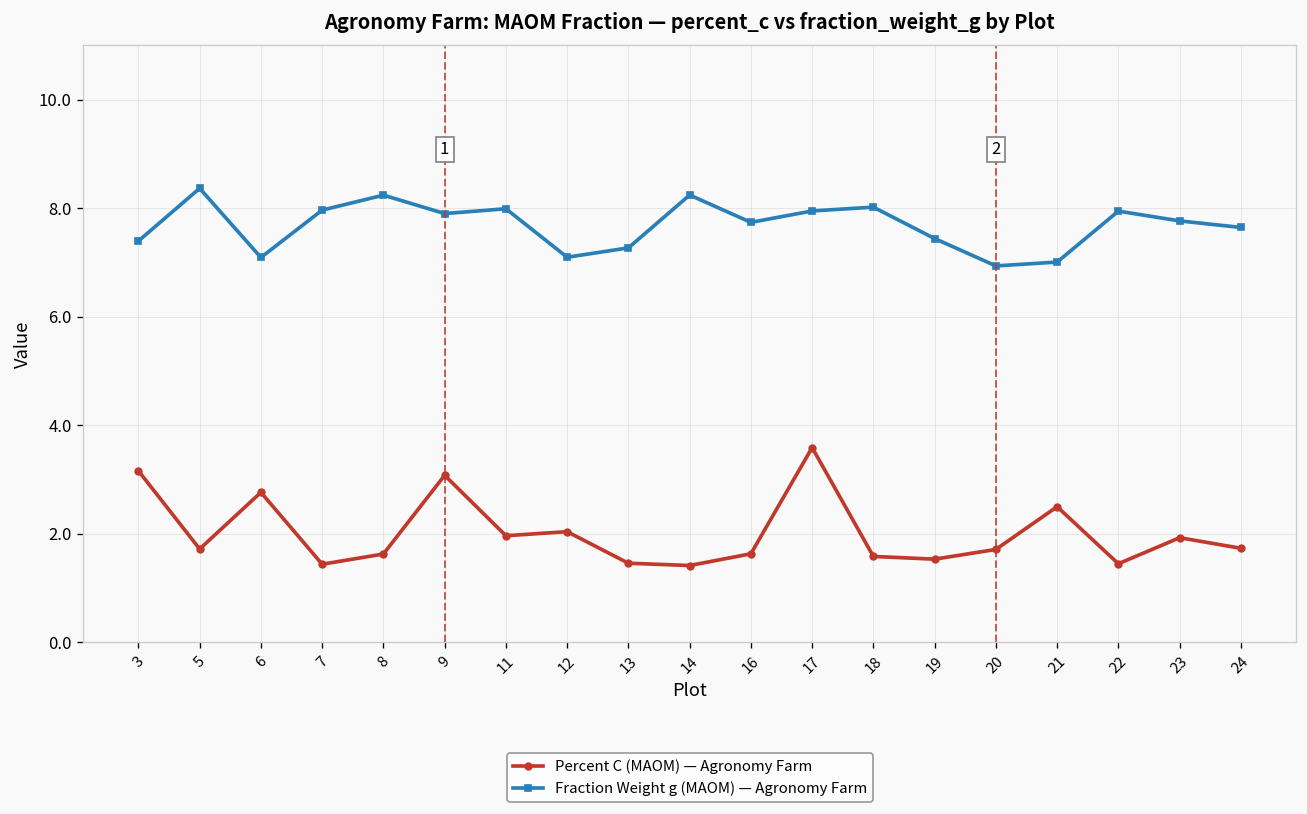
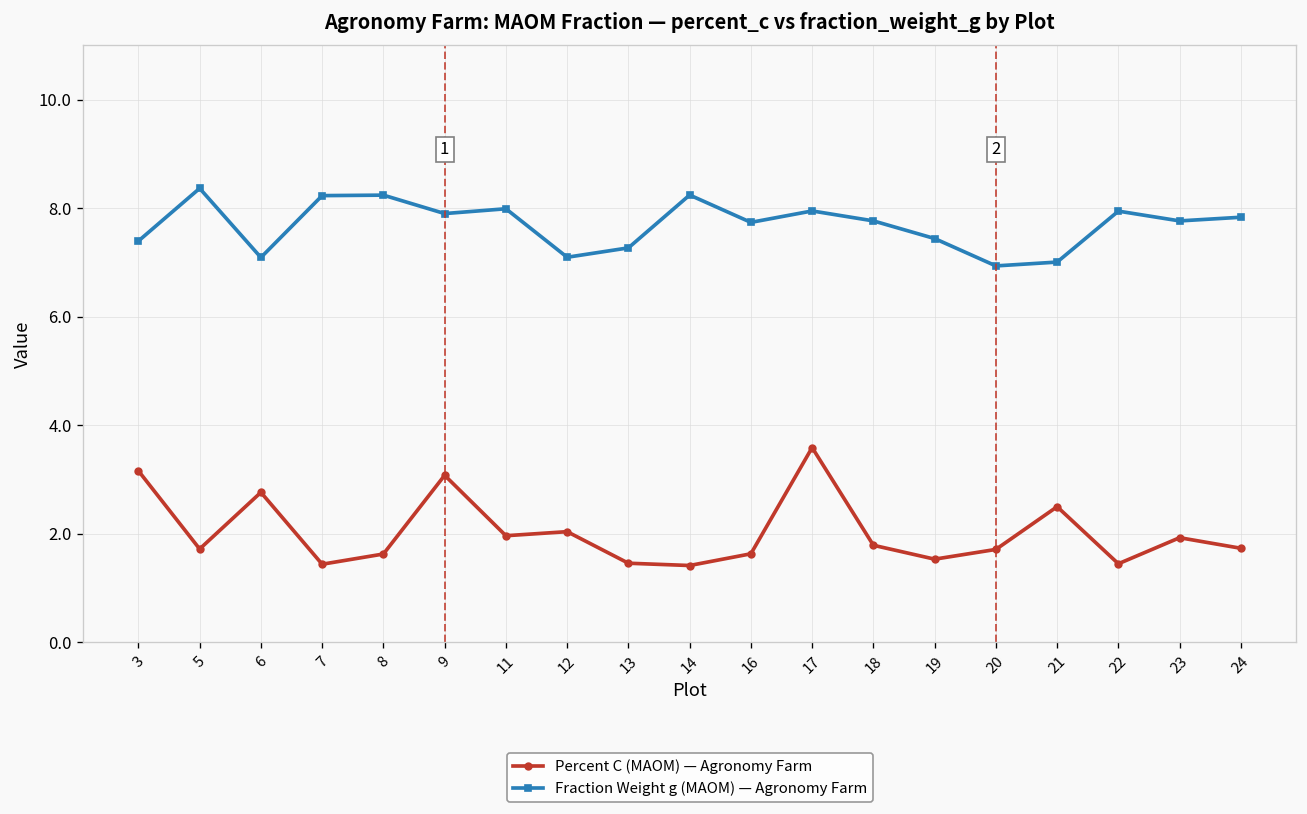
  {
    "Percent C (MAOM) — Agronomy Farm": {
      "3": 3.2,
      "5": 1.7,
      "6": 2.8,
      "7": 1.4,
      "8": 1.6,
      "9": 3.1,
      "11": 2.0,
      "12": 2.0,
      "13": 1.5,
      "14": 1.4,
      "16": 1.6,
      "17": 3.6,
-     "18": 1.6,
+     "18": 1.8,
      "19": 1.5,
      "20": 1.7,
      "21": 2.5,
      "22": 1.4,
      "23": 1.9,
      "24": 1.7
    },
    "Fraction Weight g (MAOM) — Agronomy Farm": {
      "3": 7.4,
      "5": 8.4,
      "6": 7.1,
-     "7": 8.0,
+     "7": 8.2,
      "8": 8.2,
      "9": 7.9,
      "11": 8.0,
      "12": 7.1,
      "13": 7.3,
      "14": 8.2,
      "16": 7.7,
      "17": 8.0,
-     "18": 8.0,
+     "18": 7.8,
      "19": 7.4,
      "20": 6.9,
      "21": 7.0,
      "22": 7.9,
      "23": 7.8,
-     "24": 7.6
+     "24": 7.8
    }
  }
